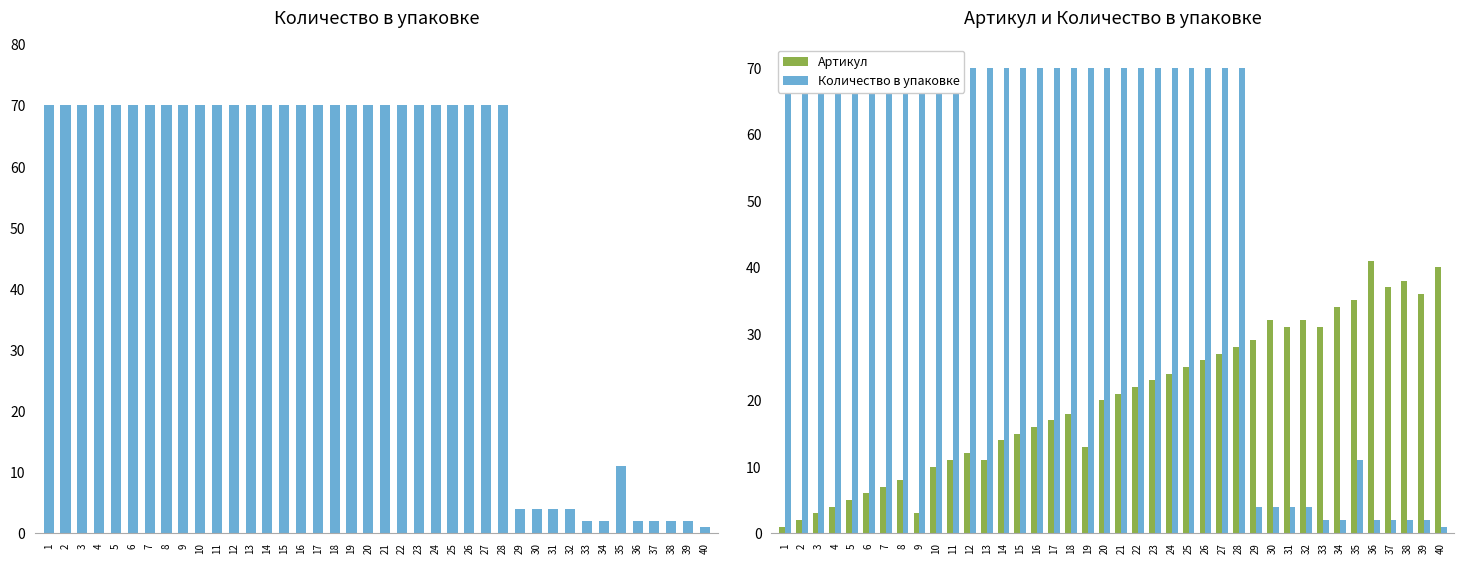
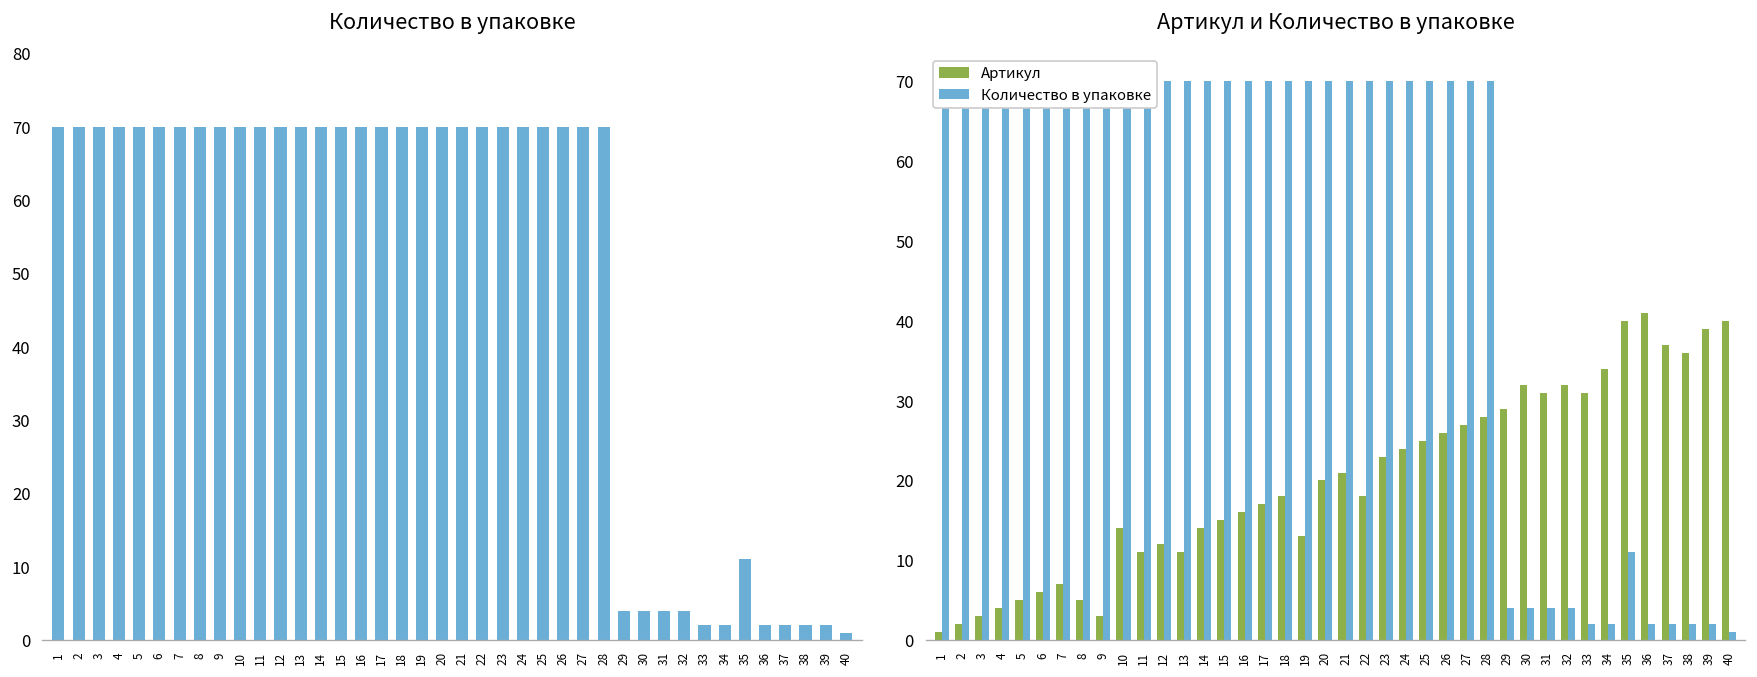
  {
    "Количество в упаковке": {
      "1": 70,
      "2": 70,
      "3": 70,
      "4": 70,
      "5": 70,
      "6": 70,
      "7": 70,
      "8": 70,
      "9": 70,
      "10": 70,
      "11": 70,
      "12": 70,
      "13": 70,
      "14": 70,
      "15": 70,
      "16": 70,
      "17": 70,
      "18": 70,
      "19": 70,
      "20": 70,
      "21": 70,
      "22": 70,
      "23": 70,
      "24": 70,
      "25": 70,
      "26": 70,
      "27": 70,
      "28": 70,
      "29": 4,
      "30": 4,
      "31": 4,
      "32": 4,
      "33": 2,
      "34": 2,
      "35": 11,
      "36": 2,
      "37": 2,
      "38": 2,
      "39": 2,
      "40": 1
    },
    "Артикул и Количество в упаковке": {
      "Артикул": {
        "1": 1,
        "2": 2,
        "3": 3,
        "4": 4,
        "5": 5,
        "6": 6,
        "7": 7,
-       "8": 8,
+       "8": 5,
        "9": 3,
-       "10": 10,
+       "10": 14,
        "11": 11,
        "12": 12,
        "13": 11,
        "14": 14,
        "15": 15,
        "16": 16,
        "17": 17,
        "18": 18,
        "19": 13,
        "20": 20,
        "21": 21,
-       "22": 22,
+       "22": 18,
        "23": 23,
        "24": 24,
        "25": 25,
        "26": 26,
        "27": 27,
        "28": 28,
        "29": 29,
        "30": 32,
        "31": 31,
        "32": 32,
        "33": 31,
        "34": 34,
-       "35": 35,
+       "35": 40,
        "36": 41,
        "37": 37,
-       "38": 38,
-       "39": 36,
+       "38": 36,
+       "39": 39,
        "40": 40
      },
      "Количество в упаковке": {
        "12": 70,
        "13": 70,
        "14": 70,
        "15": 70,
        "16": 70,
        "17": 70,
        "18": 70,
        "19": 70,
        "20": 70,
        "21": 70,
        "22": 70,
        "23": 70,
        "24": 70,
        "25": 70,
        "26": 70,
        "27": 70,
        "28": 70,
        "29": 4,
        "30": 4,
        "31": 4,
        "32": 4,
        "33": 2,
        "34": 2,
        "35": 11,
        "36": 2,
        "37": 2,
        "38": 2,
        "39": 2,
        "40": 1
      }
    }
  }
